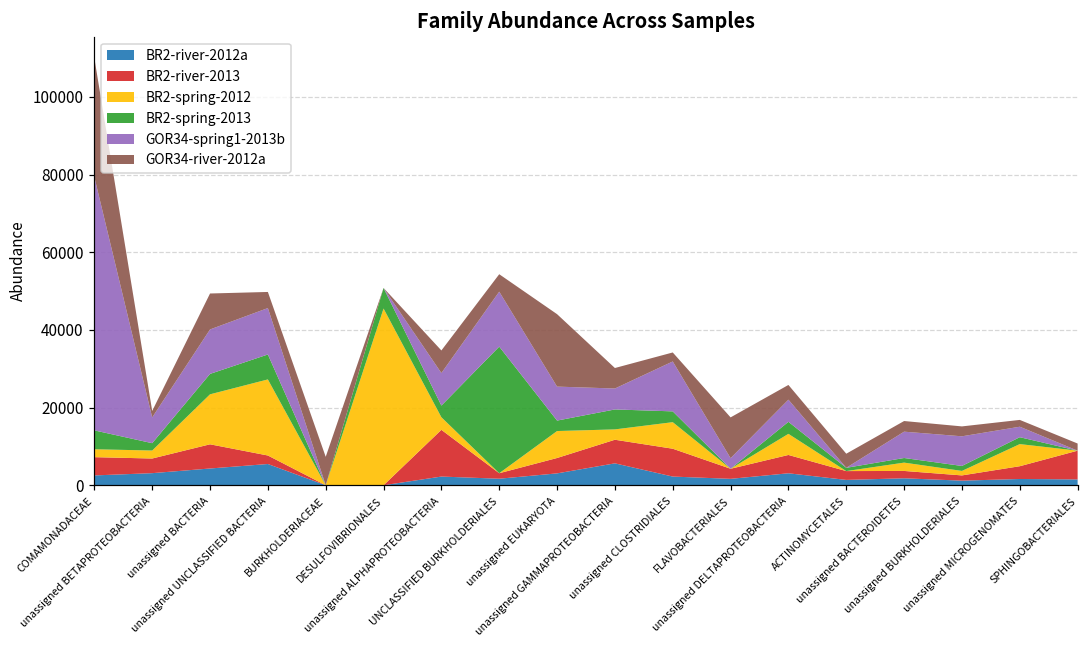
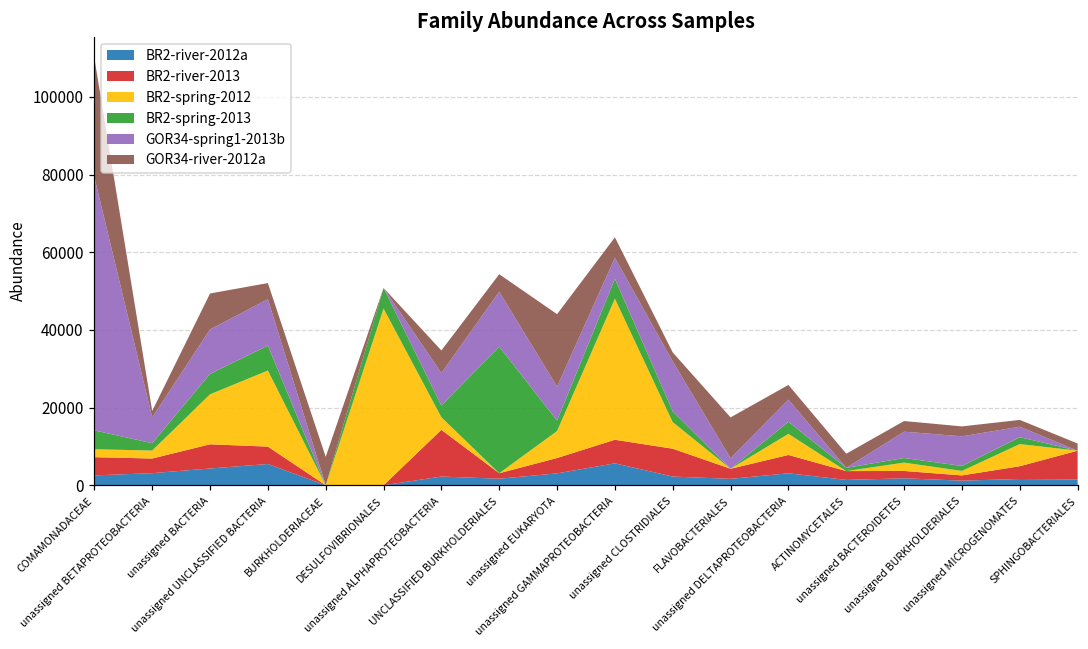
  {
    "BR2-river-2012a": {
      "COMAMONADACEAE": 3000,
      "unassigned BETAPROTEOBACTERIA": 3000,
      "unassigned BACTERIA": 4000,
      "unassigned UNCLASSIFIED BACTERIA": 5000,
      "unassigned ALPHAPROTEOBACTERIA": 2000,
      "UNCLASSIFIED BURKHOLDERIALES": 2000,
      "unassigned EUKARYOTA": 3000,
      "unassigned GAMMAPROTEOBACTERIA": 6000,
      "unassigned CLOSTRIDIALES": 2000,
      "FLAVOBACTERIALES": 2000,
      "unassigned DELTAPROTEOBACTERIA": 3000,
      "ACTINOMYCETALES": 1000,
      "unassigned BACTEROIDETES": 2000,
      "unassigned BURKHOLDERIALES": 1000,
      "unassigned MICROGENOMATES": 2000,
      "SPHINGOBACTERIALES": 2000
    },
    "BR2-river-2013": {
      "COMAMONADACEAE": 5000,
      "unassigned BETAPROTEOBACTERIA": 4000,
      "unassigned BACTERIA": 6000,
-     "unassigned UNCLASSIFIED BACTERIA": 2000,
+     "unassigned UNCLASSIFIED BACTERIA": 4000,
      "unassigned ALPHAPROTEOBACTERIA": 12000,
      "unassigned EUKARYOTA": 4000,
      "unassigned GAMMAPROTEOBACTERIA": 6000,
      "unassigned CLOSTRIDIALES": 7000,
      "unassigned DELTAPROTEOBACTERIA": 5000,
      "unassigned BACTEROIDETES": 2000,
      "unassigned BURKHOLDERIALES": 1000,
      "unassigned MICROGENOMATES": 3000
    },
    "BR2-spring-2012": {
      "COMAMONADACEAE": 2000,
      "unassigned BETAPROTEOBACTERIA": 2000,
      "unassigned BACTERIA": 13000,
      "unassigned UNCLASSIFIED BACTERIA": 20000,
      "DESULFOVIBRIONALES": 46000,
      "unassigned ALPHAPROTEOBACTERIA": 3000,
      "unassigned EUKARYOTA": 7000,
-     "unassigned GAMMAPROTEOBACTERIA": 3000,
+     "unassigned GAMMAPROTEOBACTERIA": 36000,
      "unassigned CLOSTRIDIALES": 7000,
      "unassigned DELTAPROTEOBACTERIA": 5000,
      "unassigned BACTEROIDETES": 2000,
      "unassigned BURKHOLDERIALES": 1000,
      "unassigned MICROGENOMATES": 6000
    },
    "BR2-spring-2013": {
      "COMAMONADACEAE": 5000,
      "unassigned BETAPROTEOBACTERIA": 2000,
      "unassigned BACTERIA": 5000,
      "unassigned UNCLASSIFIED BACTERIA": 6000,
      "unassigned ALPHAPROTEOBACTERIA": 3000,
      "UNCLASSIFIED BURKHOLDERIALES": 33000,
      "unassigned EUKARYOTA": 3000,
      "unassigned GAMMAPROTEOBACTERIA": 5000,
      "unassigned CLOSTRIDIALES": 3000,
      "unassigned DELTAPROTEOBACTERIA": 3000,
      "unassigned BACTEROIDETES": 1000,
      "unassigned BURKHOLDERIALES": 1000,
      "unassigned MICROGENOMATES": 2000
    },
    "GOR34-spring1-2013b": {
      "COMAMONADACEAE": 65000,
      "unassigned BETAPROTEOBACTERIA": 7000,
      "unassigned BACTERIA": 11000,
      "unassigned UNCLASSIFIED BACTERIA": 12000,
      "unassigned ALPHAPROTEOBACTERIA": 8000,
      "UNCLASSIFIED BURKHOLDERIALES": 14000,
      "unassigned EUKARYOTA": 9000,
      "unassigned GAMMAPROTEOBACTERIA": 5000,
      "unassigned CLOSTRIDIALES": 13000,
      "FLAVOBACTERIALES": 3000,
      "unassigned DELTAPROTEOBACTERIA": 6000,
      "unassigned BACTEROIDETES": 7000,
      "unassigned BURKHOLDERIALES": 8000,
      "unassigned MICROGENOMATES": 3000
    },
    "GOR34-river-2012a": {
      "COMAMONADACEAE": 31000,
      "unassigned BETAPROTEOBACTERIA": 2000,
      "unassigned BACTERIA": 9000,
      "unassigned UNCLASSIFIED BACTERIA": 4000,
      "BURKHOLDERIACEAE": 7000,
      "unassigned ALPHAPROTEOBACTERIA": 6000,
      "UNCLASSIFIED BURKHOLDERIALES": 4000,
      "unassigned EUKARYOTA": 19000,
      "unassigned GAMMAPROTEOBACTERIA": 5000,
      "unassigned CLOSTRIDIALES": 2000,
      "FLAVOBACTERIALES": 11000,
      "unassigned DELTAPROTEOBACTERIA": 4000,
      "ACTINOMYCETALES": 4000,
      "unassigned BACTEROIDETES": 3000,
      "unassigned BURKHOLDERIALES": 3000,
      "unassigned MICROGENOMATES": 2000,
      "SPHINGOBACTERIALES": 2000
    }
  }
